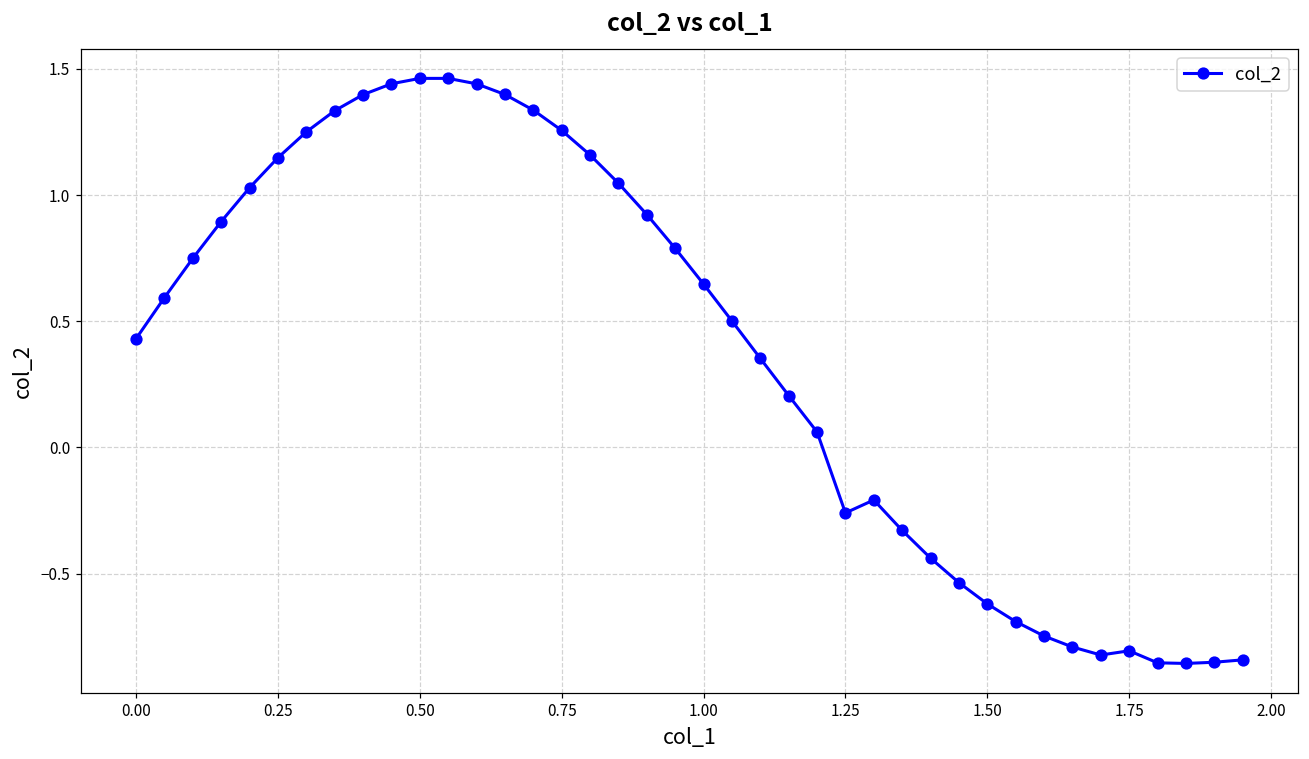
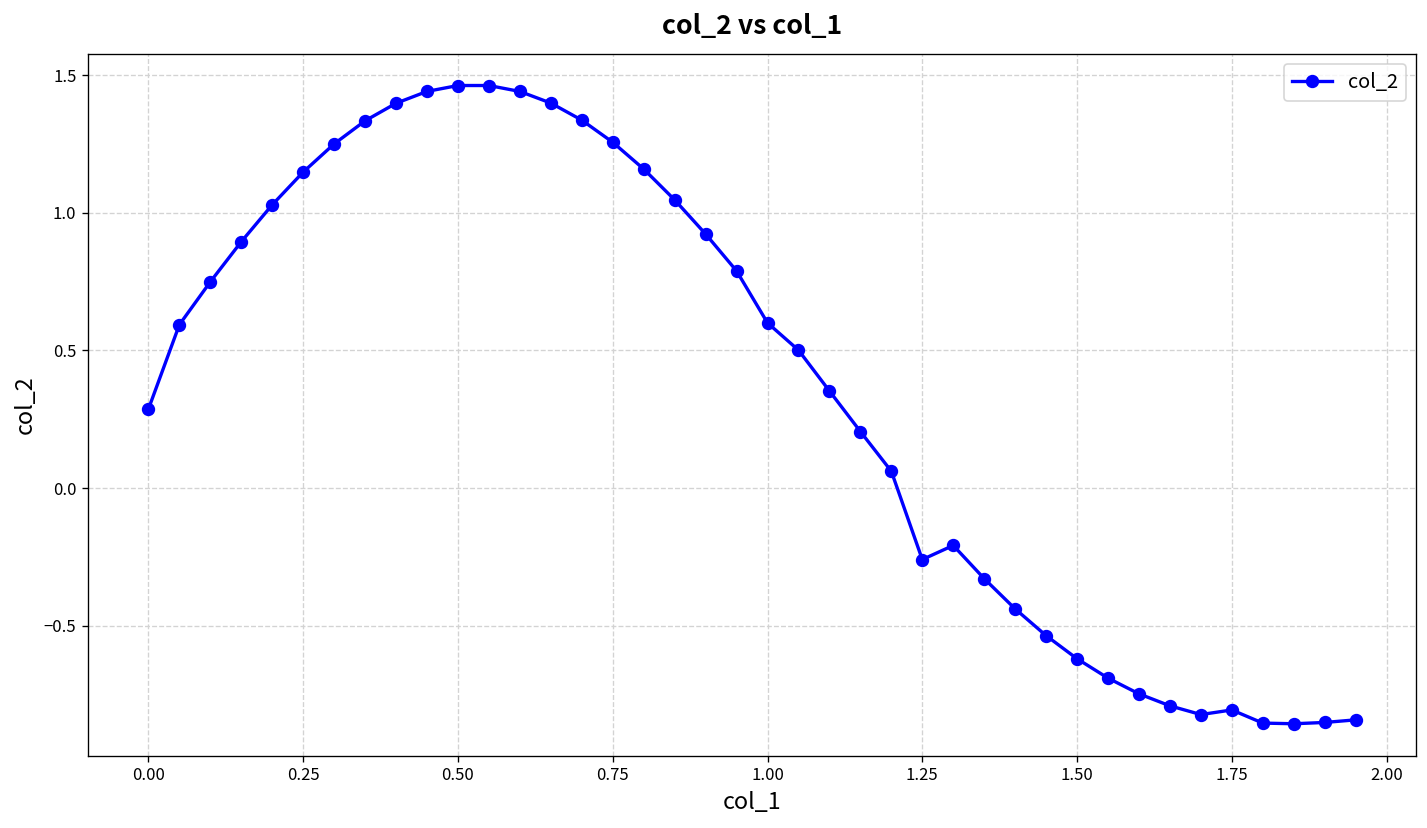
  {
-   "0.00": 0.43,
+   "0.00": 0.29,
    "0.25": 1.15,
    "0.50": 1.46,
    "0.75": 1.26,
-   "1.00": 0.65,
+   "1.00": 0.60,
    "1.25": -0.26,
    "1.50": -0.62,
    "1.75": -0.81
  }
